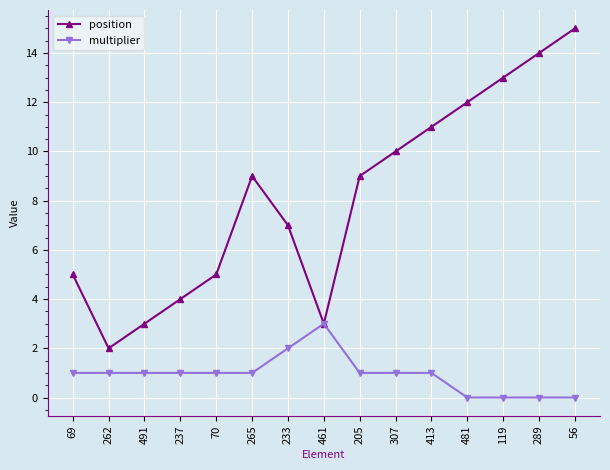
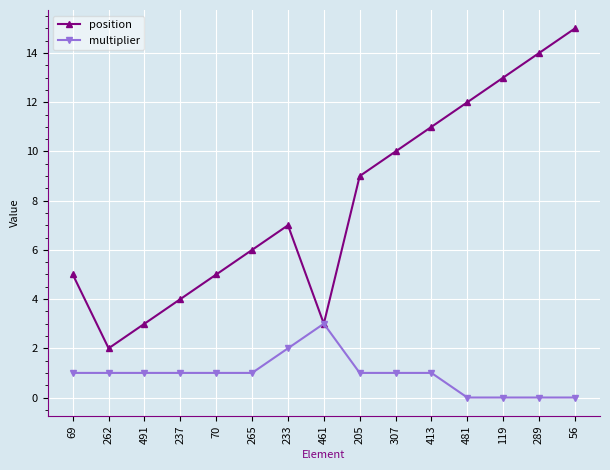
  {
    "position": {
      "69": 5,
      "262": 2,
      "491": 3,
      "237": 4,
      "70": 5,
-     "265": 9,
+     "265": 6,
      "233": 7,
      "205": 9,
      "307": 10,
      "413": 11,
      "481": 12,
      "119": 13,
      "289": 14,
      "56": 15
    },
    "multiplier": {
      "69": 1,
      "262": 1,
      "491": 1,
      "237": 1,
      "70": 1,
      "265": 1,
      "233": 2,
      "205": 1,
      "307": 1,
      "413": 1,
      "481": 0,
      "119": 0,
      "289": 0,
      "56": 0
    }
  }
